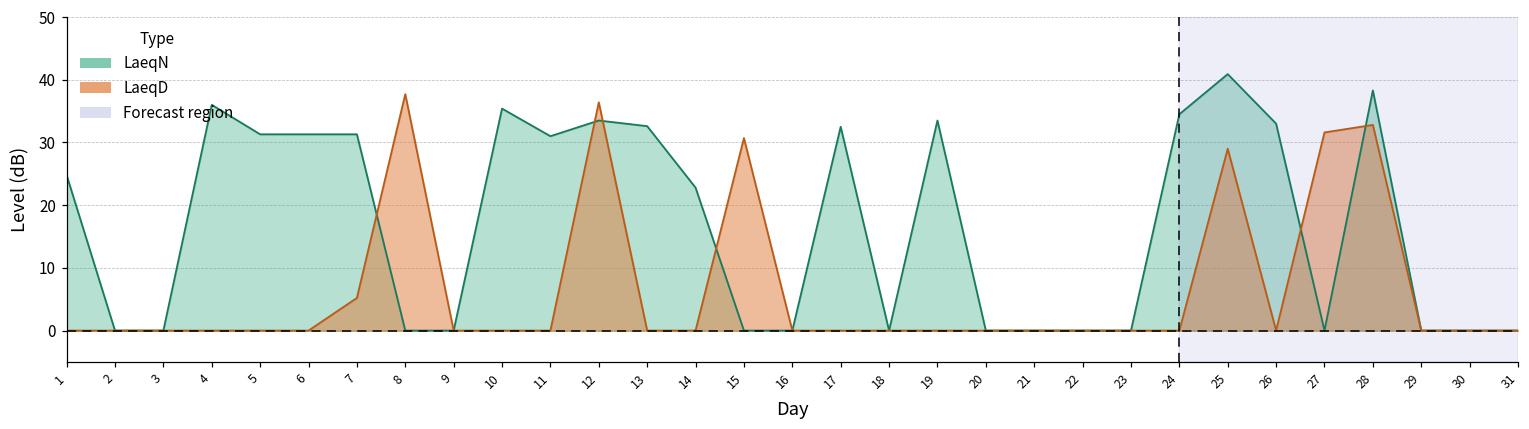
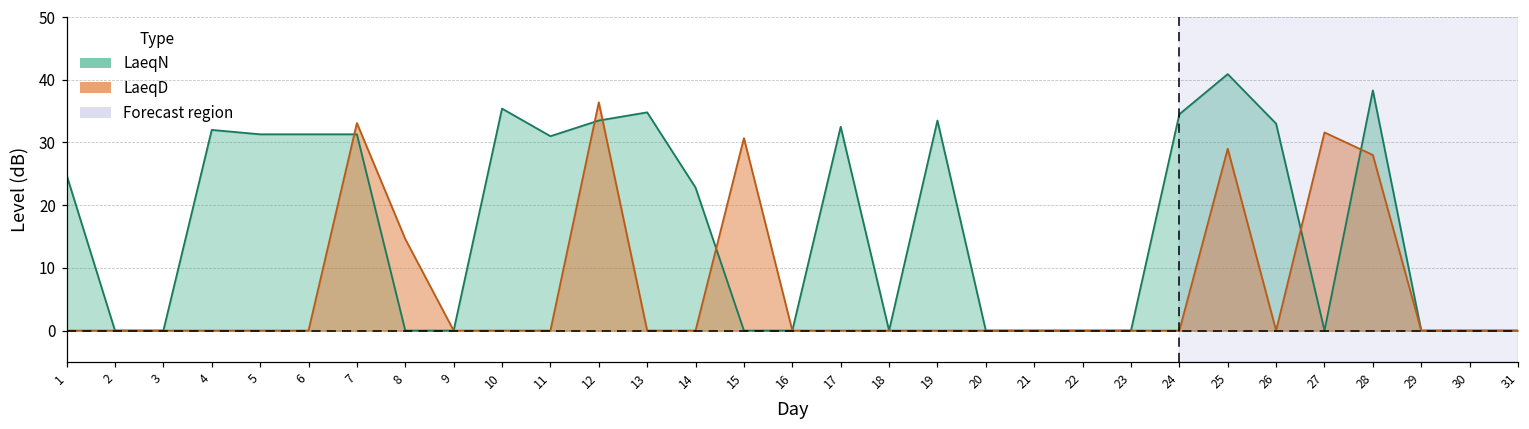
  {
    "LaeqN": {
      "1": 25,
-     "4": 36,
+     "4": 32,
      "5": 31,
      "6": 31,
      "7": 31,
      "8": 0,
      "10": 35,
      "11": 31,
      "12": 34,
-     "13": 33,
+     "13": 35,
      "14": 23,
      "15": 0,
      "17": 33,
      "19": 34,
      "24": 35,
      "25": 41,
      "26": 33,
      "27": 0,
      "28": 38
    },
    "LaeqD": {
      "1": 0,
      "4": 0,
      "5": 0,
      "6": 0,
-     "7": 5,
-     "8": 38,
+     "7": 33,
+     "8": 15,
      "10": 0,
      "11": 0,
      "12": 36,
      "13": 0,
      "14": 0,
      "15": 31,
      "17": 0,
      "19": 0,
      "24": 0,
      "25": 29,
      "26": 0,
      "27": 32,
-     "28": 33
+     "28": 28
    }
  }
